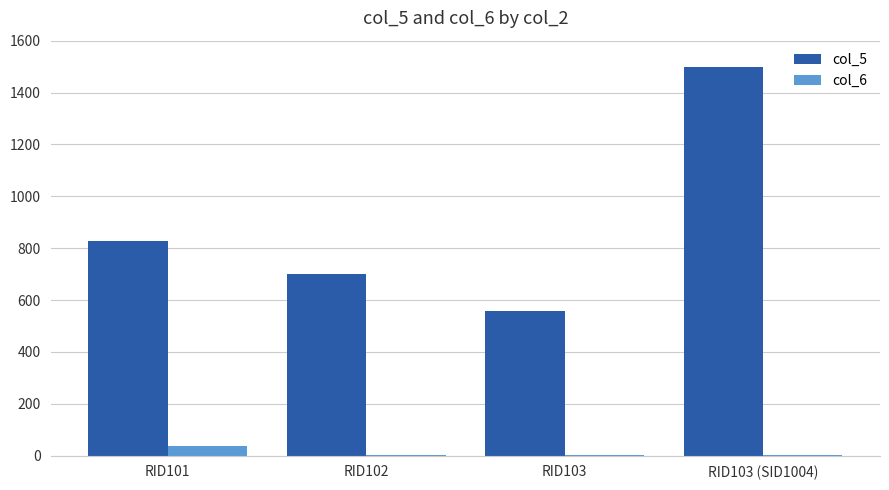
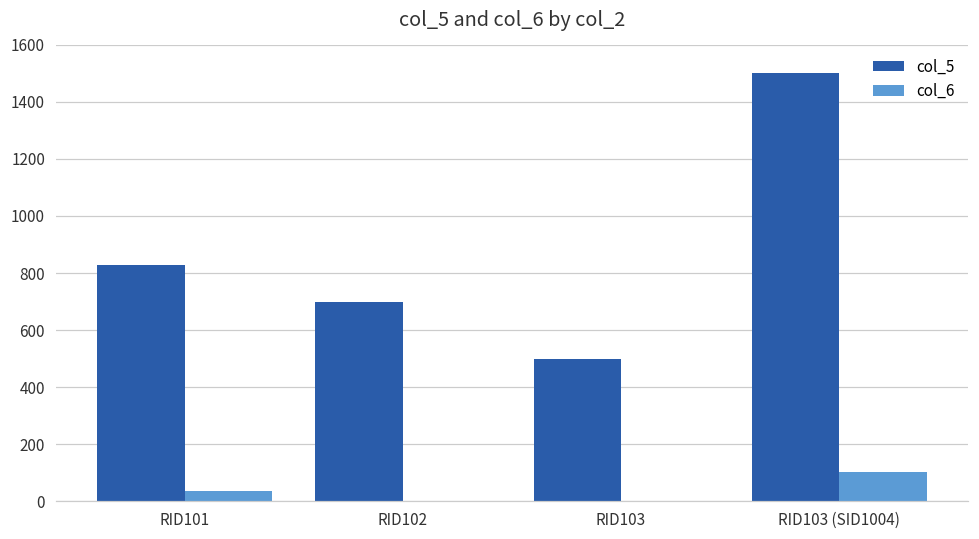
  {
    "col_5": {
      "RID101": 830,
      "RID102": 700,
-     "RID103": 560,
+     "RID103": 500,
      "RID103 (SID1004)": 1500
    },
    "col_6": {
      "RID101": 40,
-     "RID103 (SID1004)": 0
+     "RID103 (SID1004)": 100
    }
  }
